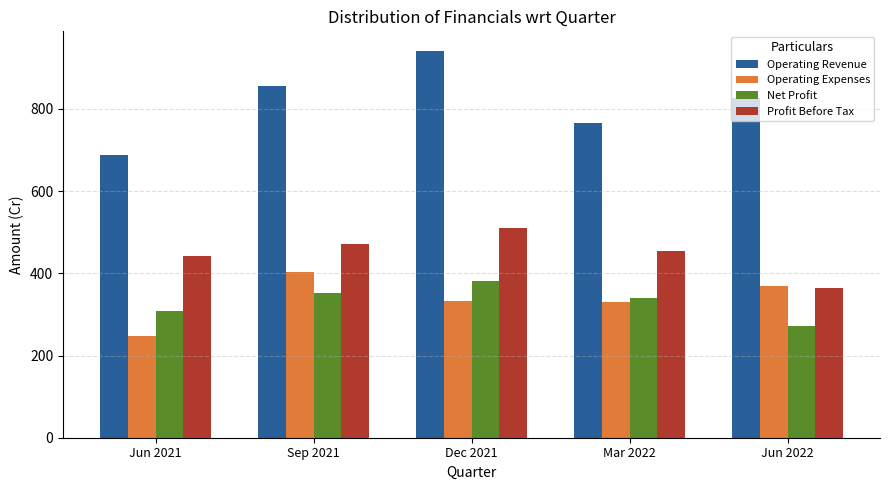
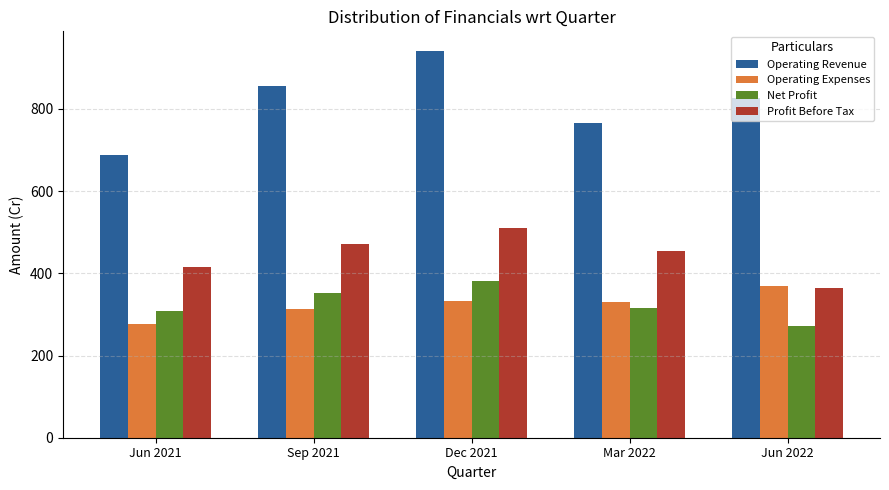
  {
    "Operating Revenue": {
      "Jun 2021": 690,
      "Sep 2021": 860,
      "Dec 2021": 940,
      "Mar 2022": 770
    },
    "Operating Expenses": {
-     "Jun 2021": 250,
-     "Sep 2021": 400,
+     "Jun 2021": 280,
+     "Sep 2021": 310,
      "Dec 2021": 330,
      "Mar 2022": 330,
      "Jun 2022": 370
    },
    "Net Profit": {
      "Jun 2021": 310,
      "Sep 2021": 350,
      "Dec 2021": 380,
-     "Mar 2022": 340,
+     "Mar 2022": 320,
      "Jun 2022": 270
    },
    "Profit Before Tax": {
-     "Jun 2021": 440,
+     "Jun 2021": 420,
      "Sep 2021": 470,
      "Dec 2021": 510,
      "Mar 2022": 450,
      "Jun 2022": 360
    }
  }
